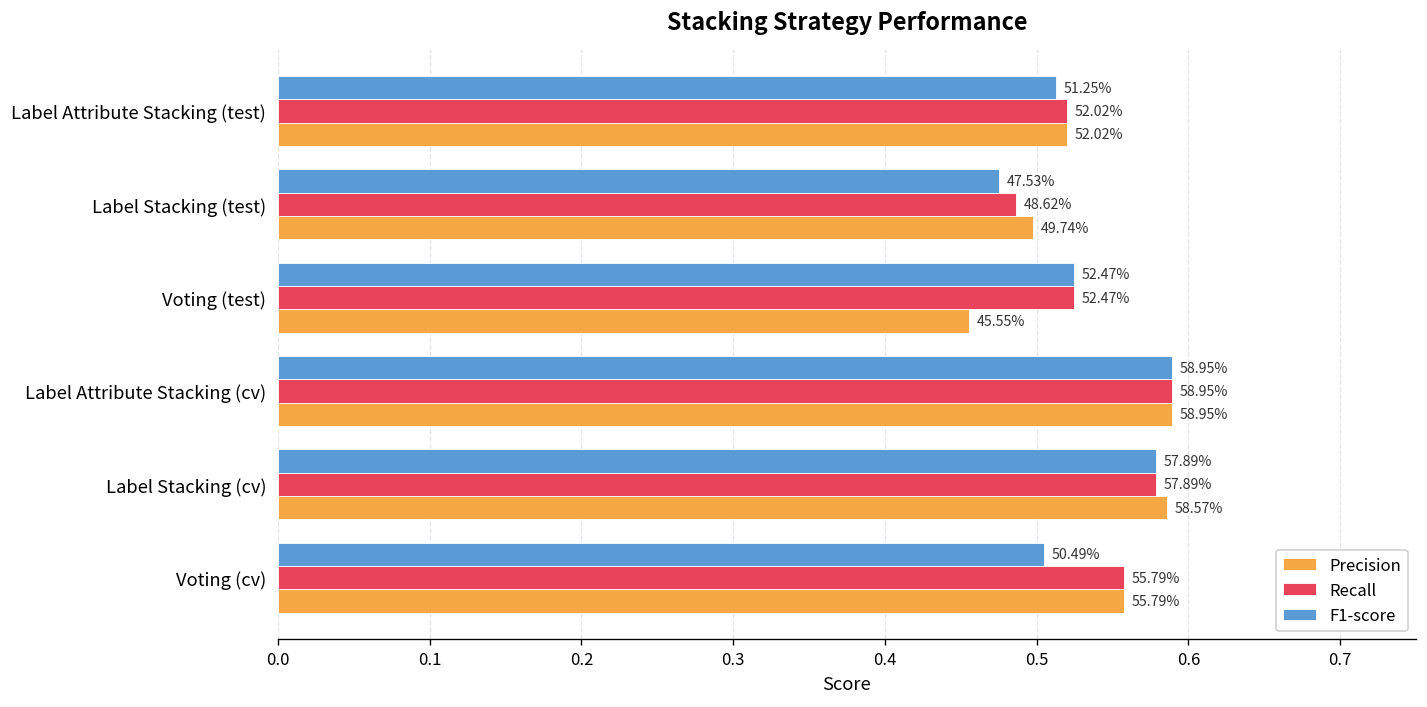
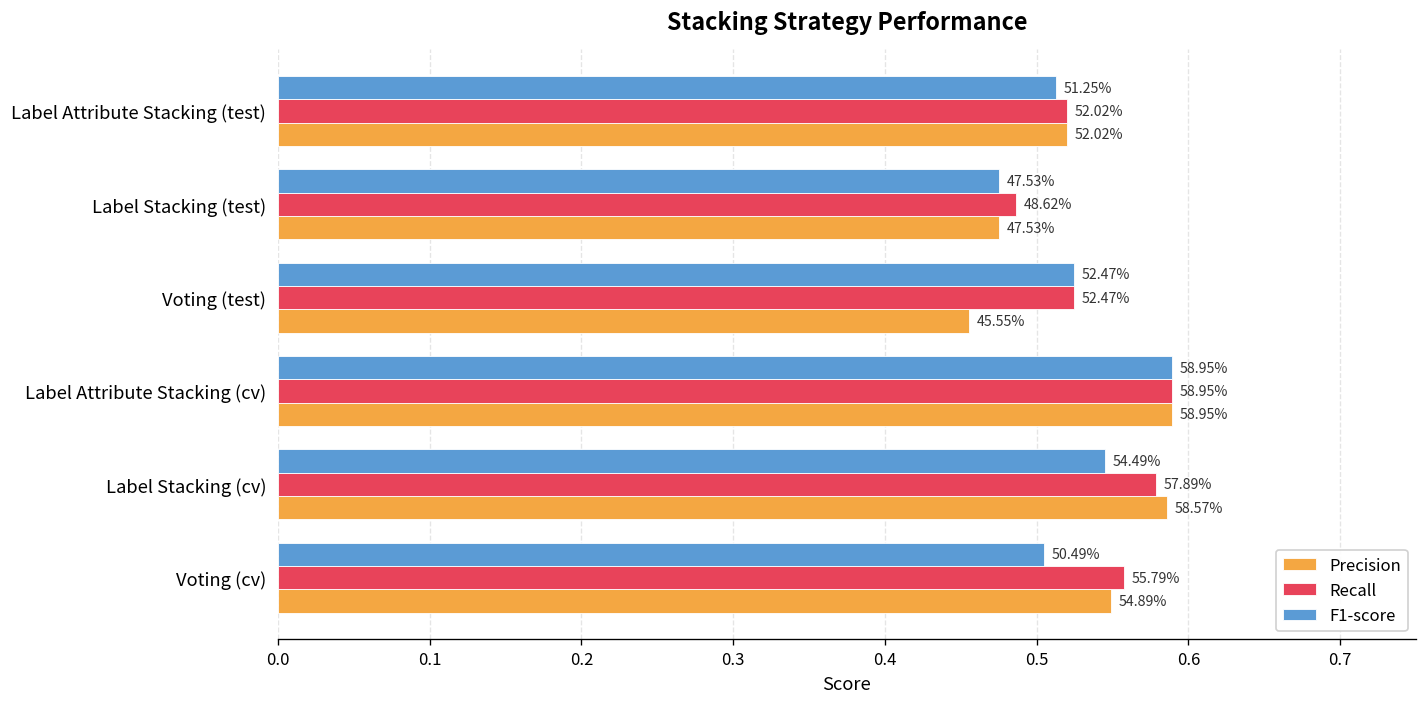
  {
    "Precision": {
      "Label Attribute Stacking (test)": "52.02%",
-     "Label Stacking (test)": "49.74%",
+     "Label Stacking (test)": "47.53%",
      "Voting (test)": "45.55%",
      "Label Attribute Stacking (cv)": "58.95%",
      "Label Stacking (cv)": "58.57%",
-     "Voting (cv)": "55.79%"
+     "Voting (cv)": "54.89%"
    },
    "Recall": {
      "Label Attribute Stacking (test)": "52.02%",
      "Label Stacking (test)": "48.62%",
      "Voting (test)": "52.47%",
      "Label Attribute Stacking (cv)": "58.95%",
      "Label Stacking (cv)": "57.89%",
      "Voting (cv)": "55.79%"
    },
    "F1-score": {
      "Label Attribute Stacking (test)": "51.25%",
      "Label Stacking (test)": "47.53%",
      "Voting (test)": "52.47%",
      "Label Attribute Stacking (cv)": "58.95%",
-     "Label Stacking (cv)": "57.89%",
+     "Label Stacking (cv)": "54.49%",
      "Voting (cv)": "50.49%"
    }
  }
